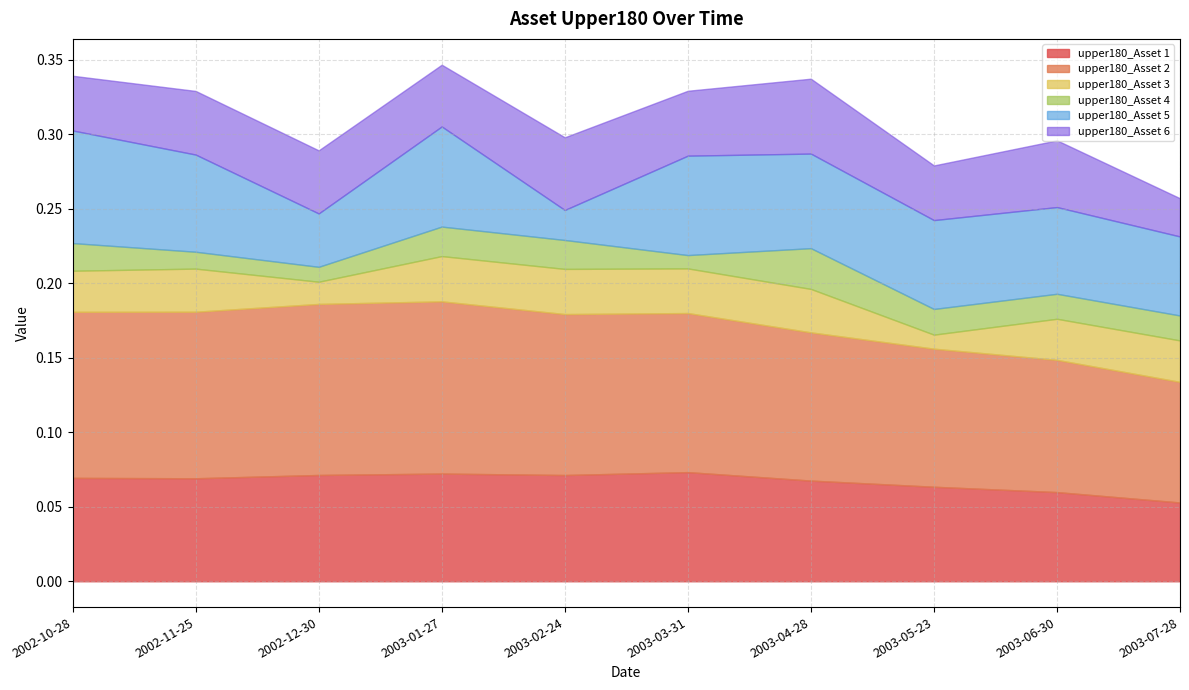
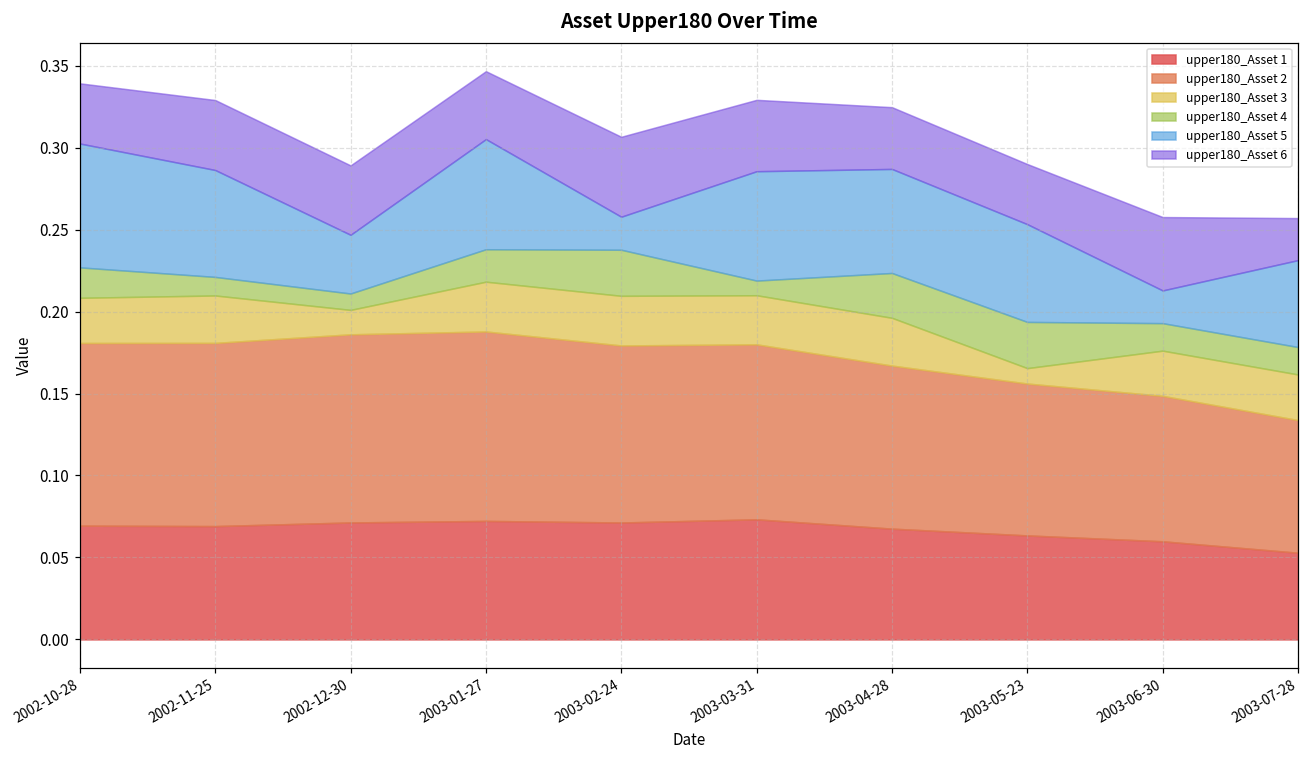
  {
    "upper180_Asset 3": {
      "2002-10-28": 0.028,
      "2002-11-25": 0.029,
      "2002-12-30": 0.015,
      "2003-01-27": 0.030,
      "2003-02-24": 0.030,
      "2003-03-31": 0.030,
      "2003-04-28": 0.029,
      "2003-05-23": 0.009,
      "2003-06-30": 0.028,
      "2003-07-28": 0.028
    },
    "upper180_Asset 4": {
      "2002-10-28": 0.019,
      "2002-11-25": 0.011,
      "2002-12-30": 0.010,
      "2003-01-27": 0.020,
-     "2003-02-24": 0.019,
+     "2003-02-24": 0.028,
      "2003-03-31": 0.009,
      "2003-04-28": 0.027,
-     "2003-05-23": 0.017,
+     "2003-05-23": 0.028,
      "2003-06-30": 0.017,
      "2003-07-28": 0.017
    },
    "upper180_Asset 5": {
      "2002-10-28": 0.076,
      "2002-11-25": 0.065,
      "2002-12-30": 0.036,
      "2003-01-27": 0.067,
      "2003-02-24": 0.020,
      "2003-03-31": 0.067,
      "2003-04-28": 0.063,
      "2003-05-23": 0.060,
-     "2003-06-30": 0.058,
+     "2003-06-30": 0.020,
      "2003-07-28": 0.053
    },
    "upper180_Asset 6": {
      "2002-10-28": 0.037,
      "2002-11-25": 0.043,
      "2002-12-30": 0.042,
      "2003-01-27": 0.041,
      "2003-02-24": 0.049,
      "2003-03-31": 0.044,
-     "2003-04-28": 0.050,
+     "2003-04-28": 0.038,
      "2003-05-23": 0.037,
      "2003-07-28": 0.026
    }
  }
